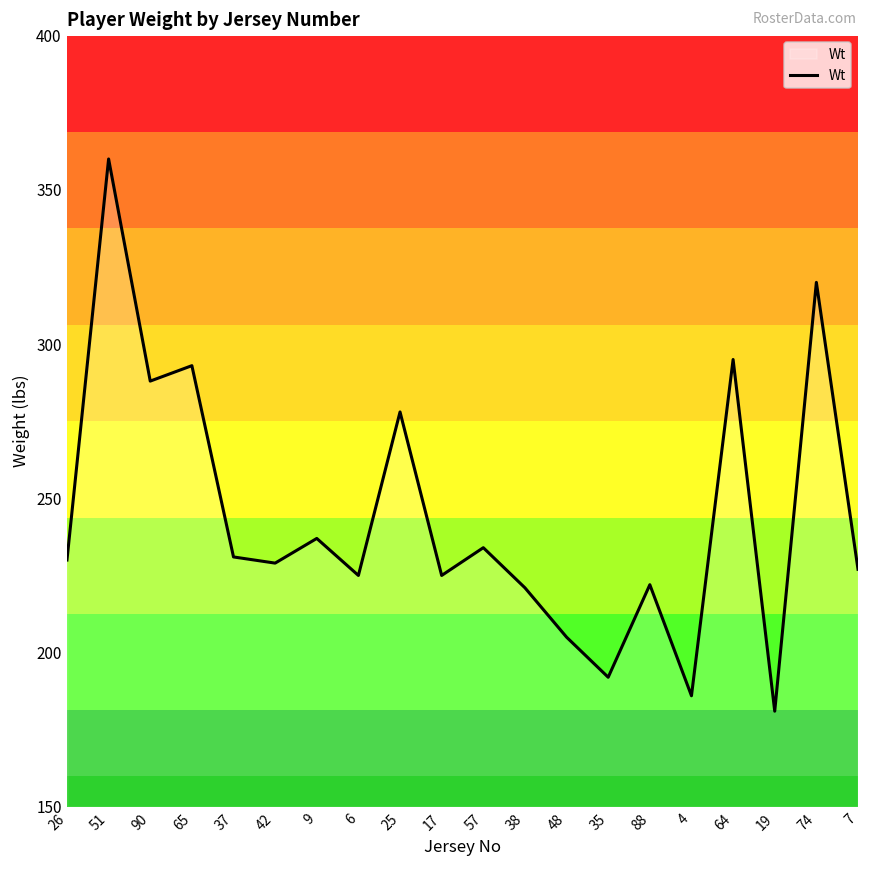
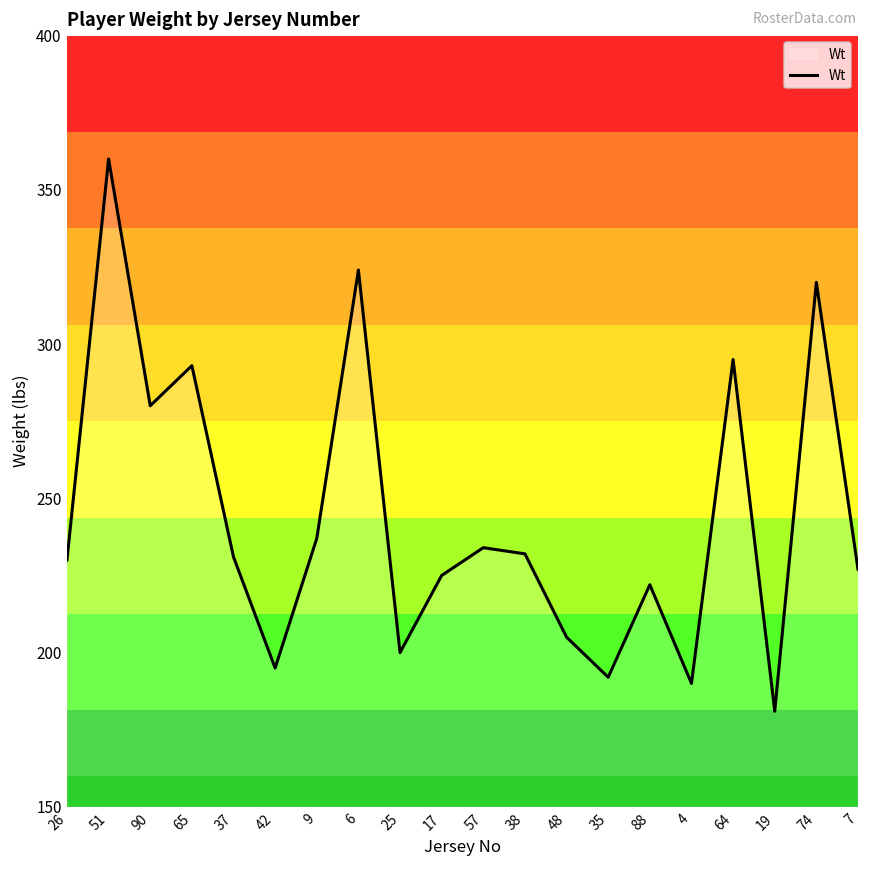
  {
    "26": 230,
    "51": 360,
-   "90": 288,
+   "90": 280,
    "65": 293,
    "37": 231,
-   "42": 229,
+   "42": 195,
    "9": 237,
-   "6": 225,
-   "25": 278,
+   "6": 324,
+   "25": 200,
    "17": 225,
    "57": 234,
-   "38": 221,
+   "38": 232,
    "48": 205,
    "35": 192,
    "88": 222,
-   "4": 186,
+   "4": 190,
    "64": 295,
    "19": 181,
    "74": 320,
    "7": 227
  }
